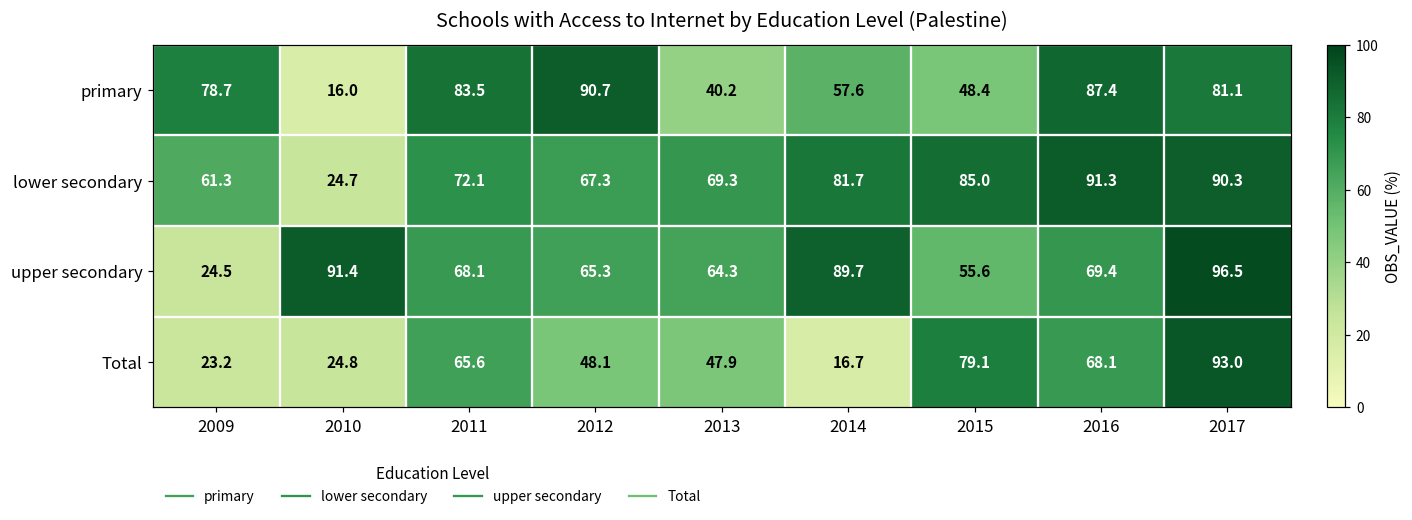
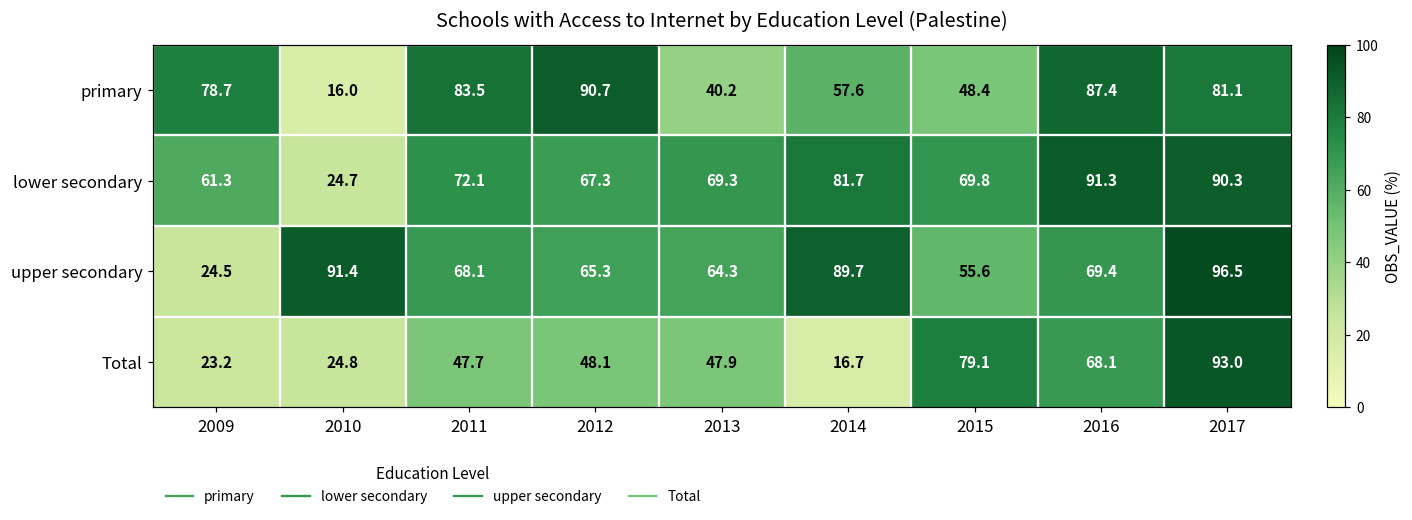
  {
    "primary": {
      "2009": 78.7,
      "2010": 16.0,
      "2011": 83.5,
      "2012": 90.7,
      "2013": 40.2,
      "2014": 57.6,
      "2015": 48.4,
      "2016": 87.4,
      "2017": 81.1
    },
    "lower secondary": {
      "2009": 61.3,
      "2010": 24.7,
      "2011": 72.1,
      "2012": 67.3,
      "2013": 69.3,
      "2014": 81.7,
-     "2015": 85.0,
+     "2015": 69.8,
      "2016": 91.3,
      "2017": 90.3
    },
    "upper secondary": {
      "2009": 24.5,
      "2010": 91.4,
      "2011": 68.1,
      "2012": 65.3,
      "2013": 64.3,
      "2014": 89.7,
      "2015": 55.6,
      "2016": 69.4,
      "2017": 96.5
    },
    "Total": {
      "2009": 23.2,
      "2010": 24.8,
-     "2011": 65.6,
+     "2011": 47.7,
      "2012": 48.1,
      "2013": 47.9,
      "2014": 16.7,
      "2015": 79.1,
      "2016": 68.1,
      "2017": 93.0
    }
  }
